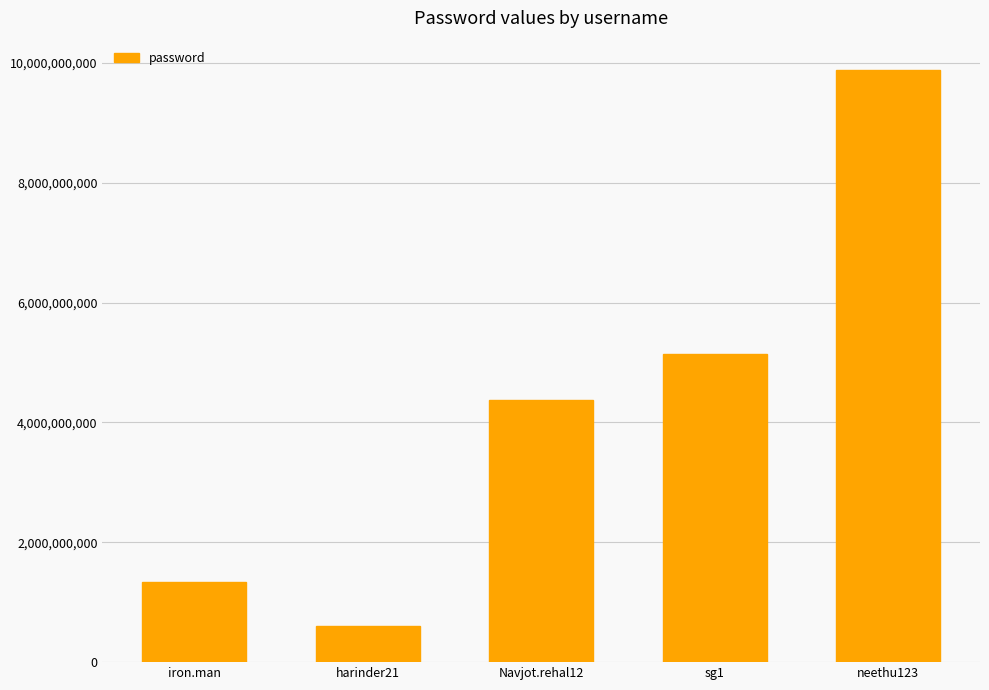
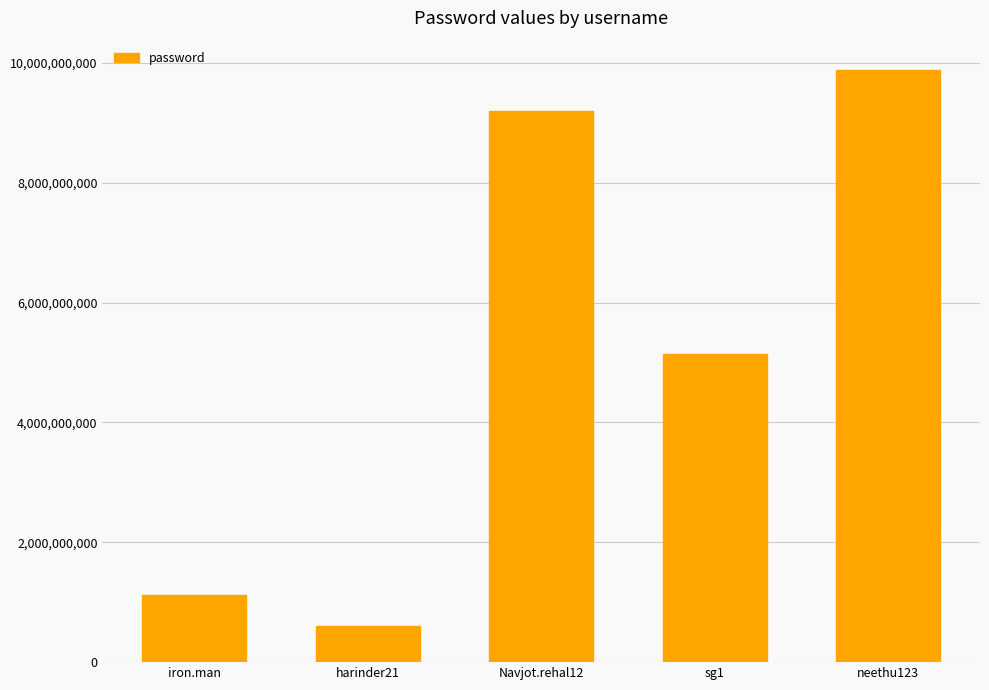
  {
-   "iron.man": "1,300,000,000",
+   "iron.man": "1,100,000,000",
    "harinder21": "600,000,000",
-   "Navjot.rehal12": "4,400,000,000",
+   "Navjot.rehal12": "9,200,000,000",
    "sg1": "5,100,000,000",
    "neethu123": "9,900,000,000"
  }
